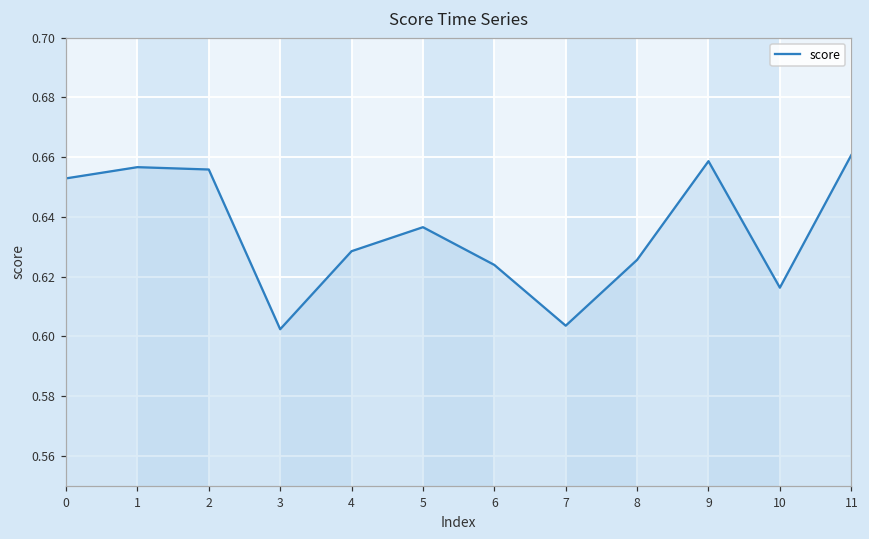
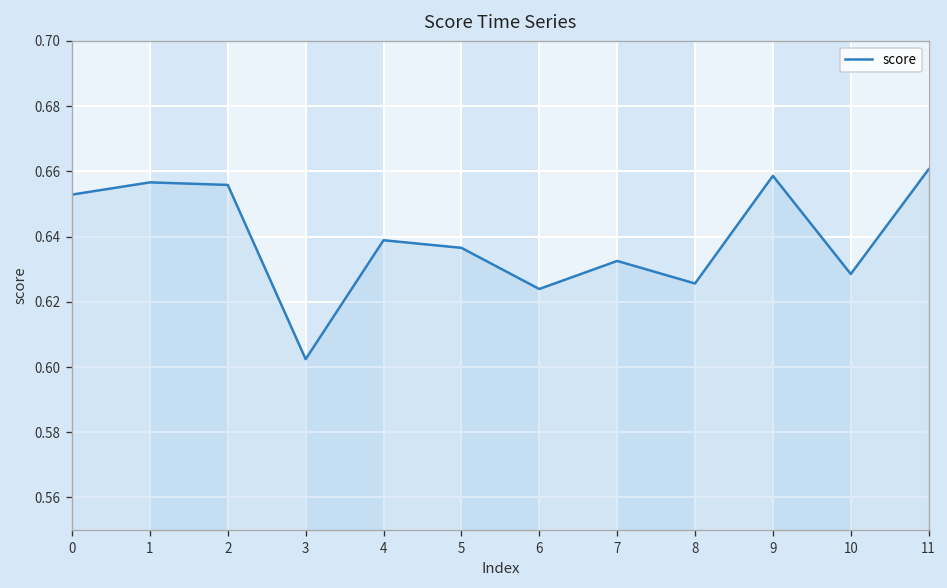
  {
    "0": 0.653,
    "1": 0.657,
    "2": 0.656,
    "3": 0.602,
-   "4": 0.629,
+   "4": 0.639,
    "5": 0.637,
    "6": 0.624,
-   "7": 0.604,
+   "7": 0.633,
    "8": 0.626,
    "9": 0.659,
-   "10": 0.616,
+   "10": 0.629,
    "11": 0.661
  }
